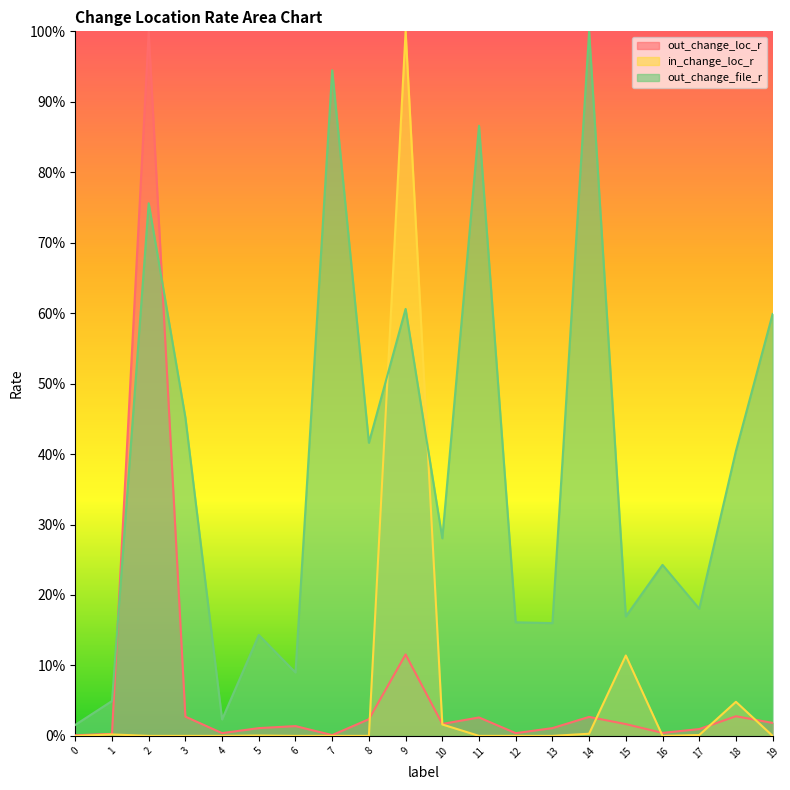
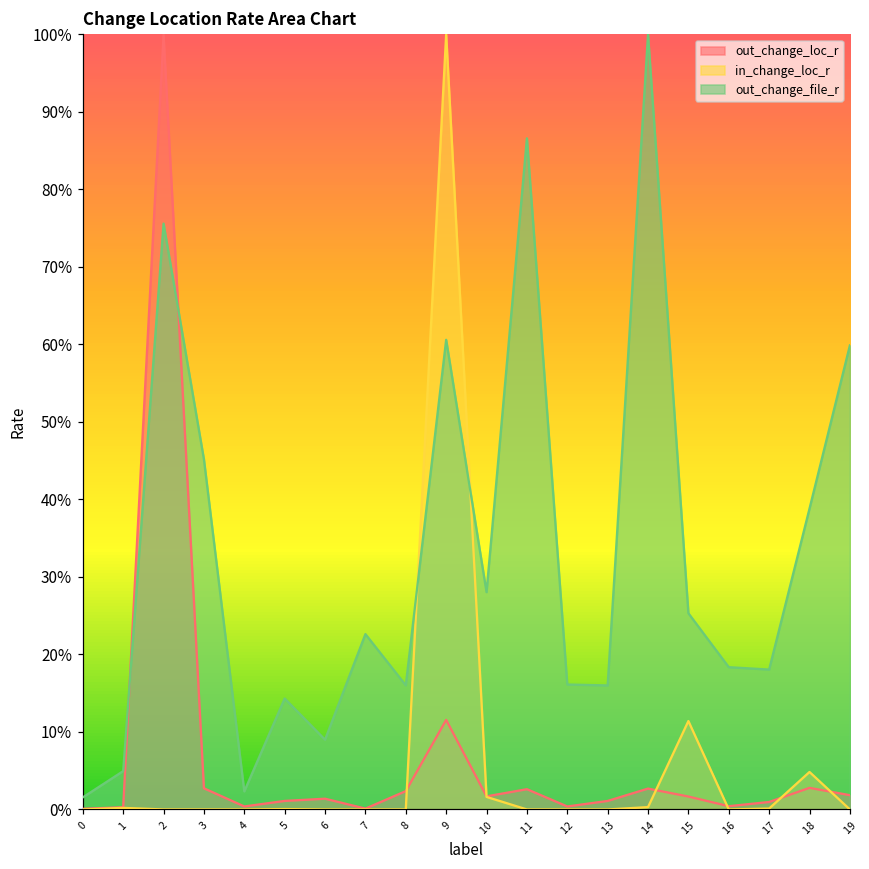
  {
    "out_change_loc_r": {
      "2": "100%",
      "3": "3%",
      "4": "0%",
      "5": "1%",
      "6": "1%",
      "8": "2%",
      "9": "12%",
      "11": "3%",
      "12": "0%",
      "13": "1%",
      "14": "3%",
      "15": "2%",
      "16": "0%",
      "17": "1%",
      "18": "3%",
      "19": "2%"
    },
    "in_change_loc_r": {
      "2": "0%",
      "3": "0%",
      "4": "0%",
      "5": "0%",
      "6": "0%",
      "8": "0%",
      "9": "100%",
      "11": "0%",
      "12": "0%",
      "13": "0%",
      "14": "0%",
      "15": "11%",
      "16": "0%",
      "17": "0%",
      "18": "5%",
      "19": "0%"
    },
    "out_change_file_r": {
      "0": "2%",
      "1": "5%",
      "2": "76%",
      "3": "45%",
      "4": "2%",
      "5": "14%",
      "6": "9%",
-     "7": "94%",
-     "8": "42%",
+     "7": "23%",
+     "8": "16%",
      "9": "61%",
      "10": "28%",
      "11": "87%",
      "12": "16%",
      "13": "16%",
      "14": "100%",
-     "15": "17%",
-     "16": "24%",
+     "15": "25%",
+     "16": "18%",
      "17": "18%",
-     "18": "40%",
+     "18": "39%",
      "19": "60%"
    }
  }
